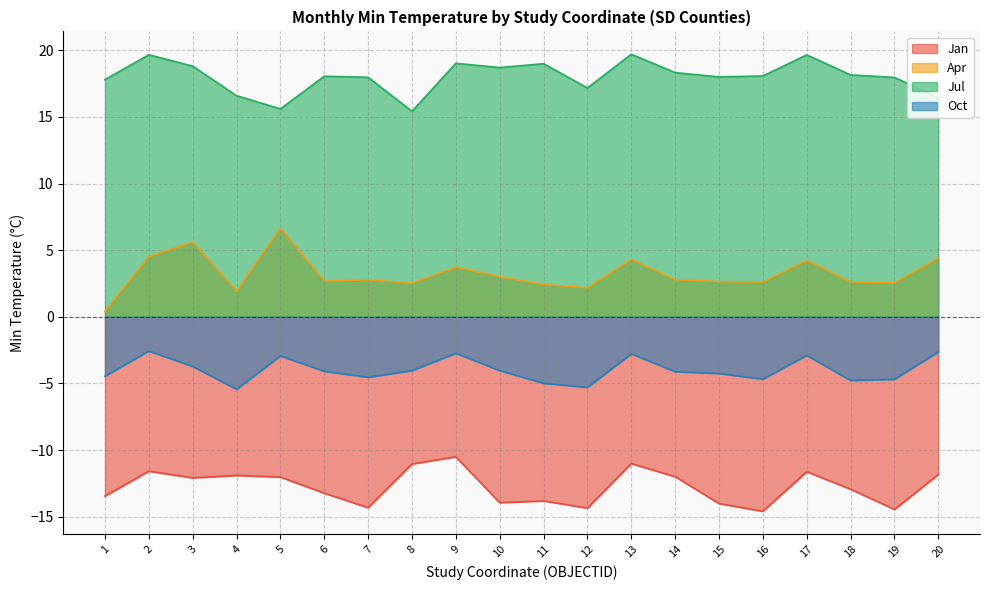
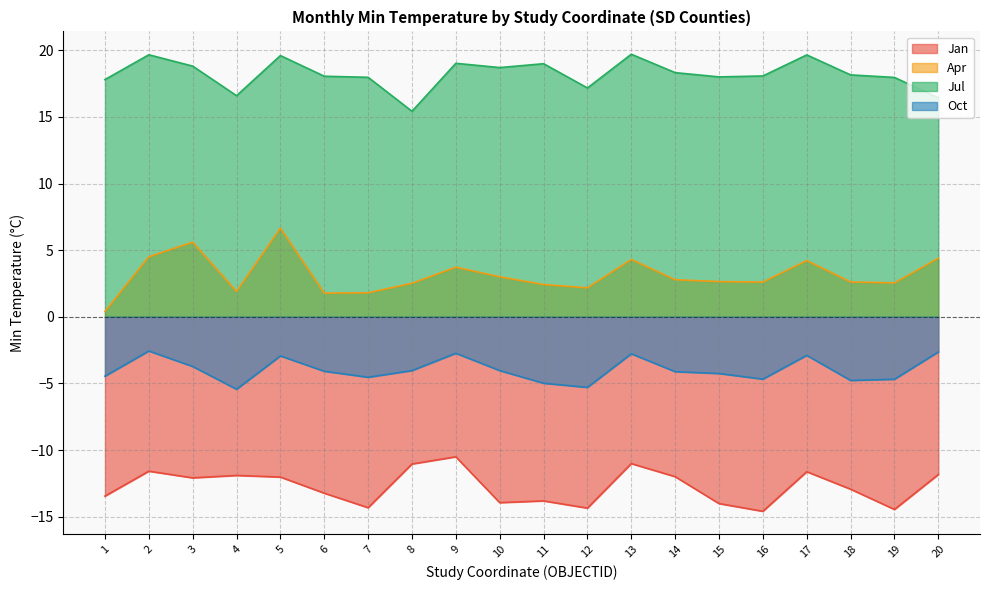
  {
    "Apr": {
      "1": 0.4,
      "2": 4.5,
      "3": 5.6,
      "4": 1.9,
      "5": 6.7,
-     "6": 2.7,
-     "7": 2.8,
+     "6": 1.8,
+     "7": 1.8,
      "8": 2.5,
      "9": 3.7,
      "10": 3.0,
      "11": 2.4,
      "12": 2.2,
      "13": 4.3,
      "14": 2.8,
      "15": 2.6,
      "16": 2.6,
      "17": 4.2,
      "18": 2.6,
      "19": 2.5,
      "20": 4.4
    },
    "Jul": {
      "1": 17.8,
      "2": 19.7,
      "3": 18.8,
      "4": 16.6,
-     "5": 15.6,
+     "5": 19.6,
      "6": 18.1,
      "7": 18.0,
      "8": 15.4,
      "9": 19.0,
      "10": 18.7,
      "11": 19.0,
      "12": 17.2,
      "13": 19.7,
      "14": 18.3,
      "15": 18.0,
      "16": 18.1,
      "17": 19.7,
      "18": 18.2,
      "19": 18.0
    }
  }
